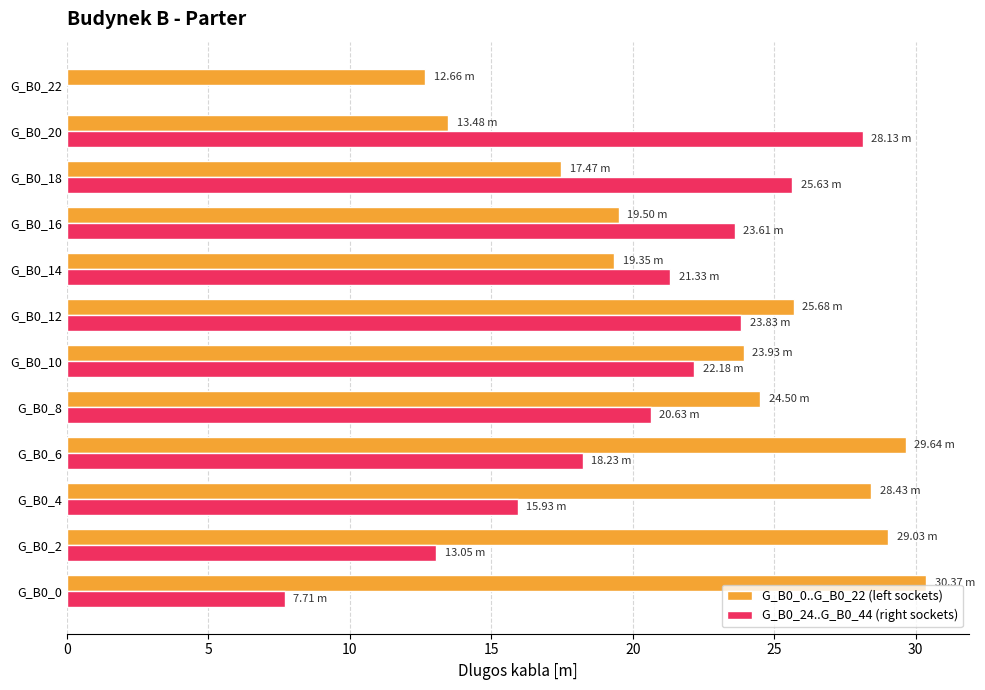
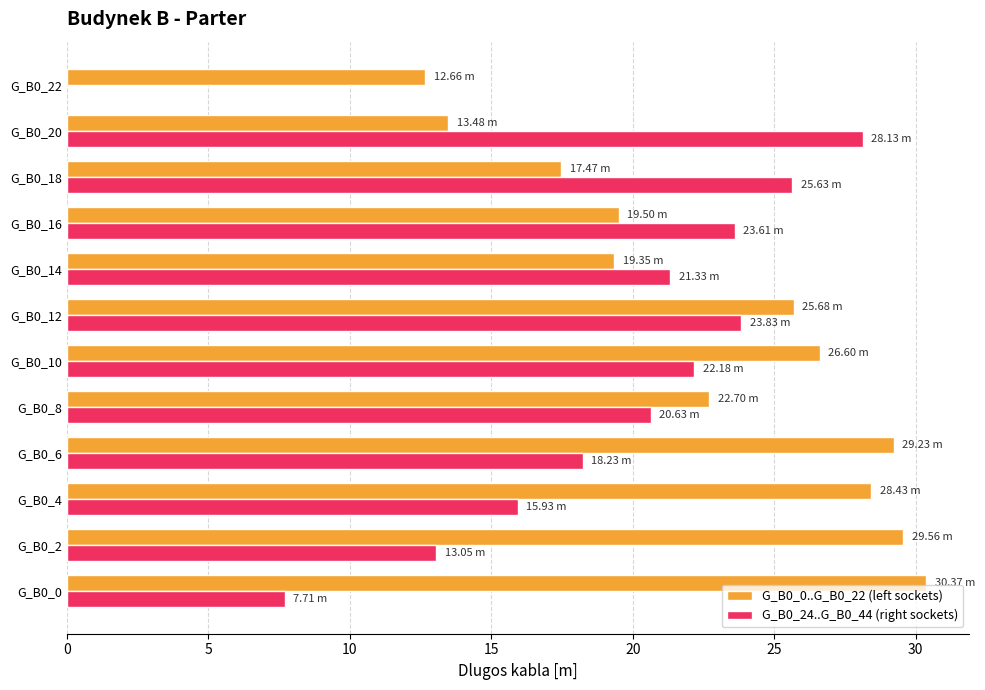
  {
    "G_B0_0..G_B0_22 (left sockets)": {
      "G_B0_22": 12.66,
      "G_B0_20": 13.48,
      "G_B0_18": 17.47,
      "G_B0_16": 19.50,
      "G_B0_14": 19.35,
      "G_B0_12": 25.68,
-     "G_B0_10": 23.93,
-     "G_B0_8": 24.50,
-     "G_B0_6": 29.64,
+     "G_B0_10": 26.60,
+     "G_B0_8": 22.70,
+     "G_B0_6": 29.23,
      "G_B0_4": 28.43,
-     "G_B0_2": 29.03
+     "G_B0_2": 29.56
    }
  }
